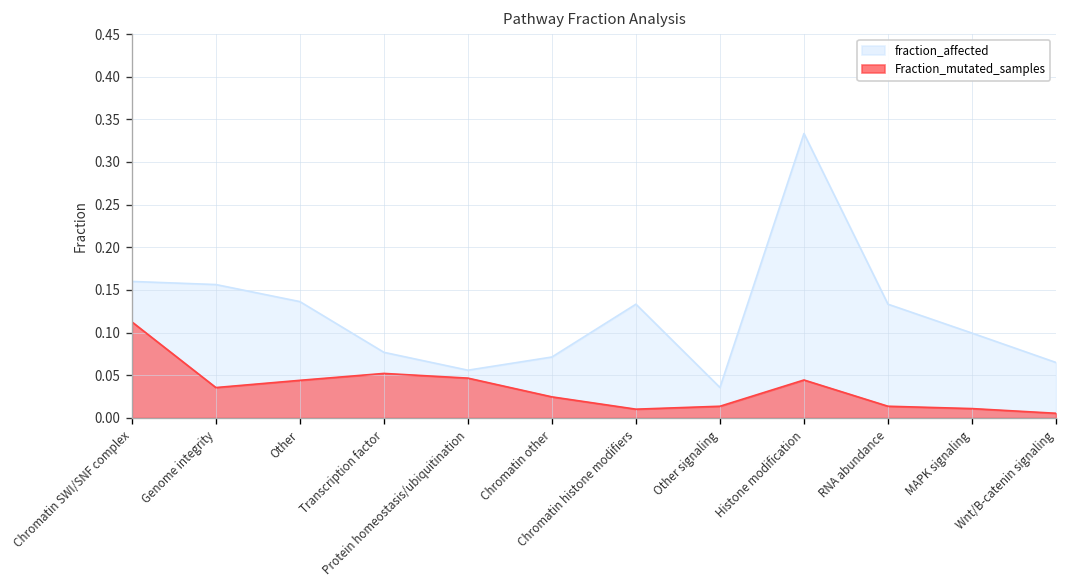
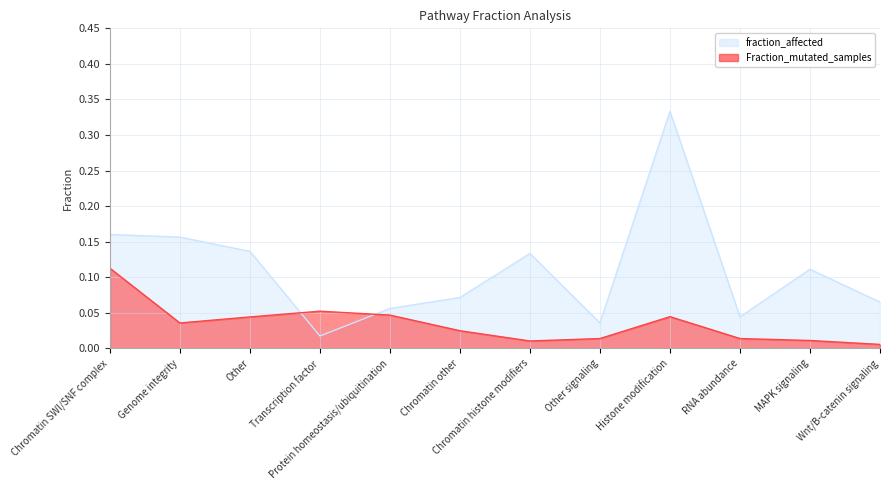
  {
    "fraction_affected": {
      "Chromatin SWI/SNF complex": 0.16,
      "Genome integrity": 0.16,
      "Other": 0.14,
-     "Transcription factor": 0.08,
+     "Transcription factor": 0.02,
      "Protein homeostasis/ubiquitination": 0.06,
      "Chromatin other": 0.07,
      "Chromatin histone modifiers": 0.13,
      "Other signaling": 0.04,
      "Histone modification": 0.33,
-     "RNA abundance": 0.13,
-     "MAPK signaling": 0.10,
+     "RNA abundance": 0.04,
+     "MAPK signaling": 0.11,
      "Wnt/B-catenin signaling": 0.07
    },
    "Fraction_mutated_samples": {
      "Chromatin SWI/SNF complex": 0.11,
      "Genome integrity": 0.04,
      "Other": 0.04,
      "Transcription factor": 0.05,
      "Protein homeostasis/ubiquitination": 0.05,
      "Chromatin other": 0.02,
      "Chromatin histone modifiers": 0.01,
      "Other signaling": 0.01,
      "Histone modification": 0.04,
      "RNA abundance": 0.01,
      "MAPK signaling": 0.01,
      "Wnt/B-catenin signaling": 0.01
    }
  }
